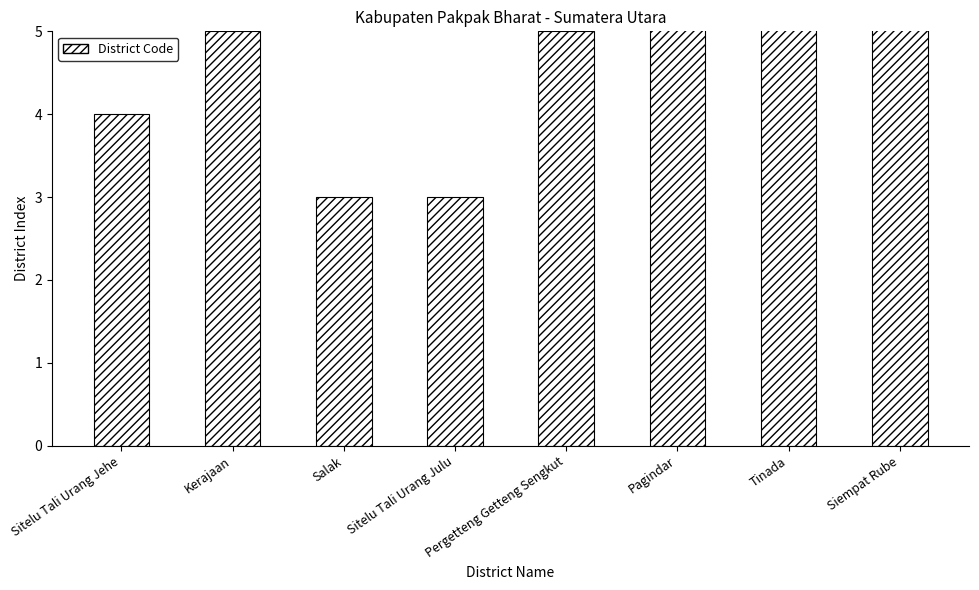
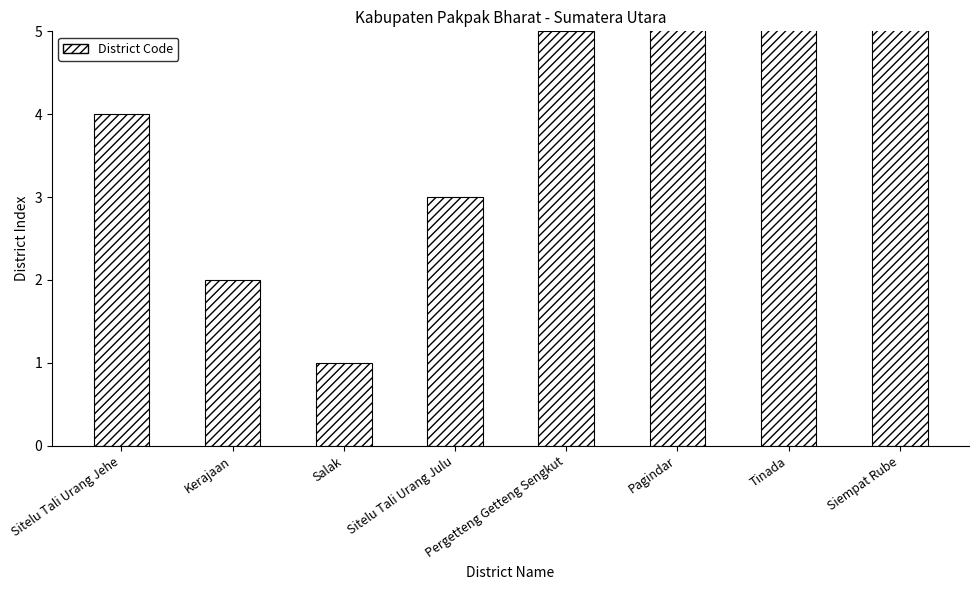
  {
    "Sitelu Tali Urang Jehe": 4,
-   "Kerajaan": 5,
-   "Salak": 3,
+   "Kerajaan": 2,
+   "Salak": 1,
    "Sitelu Tali Urang Julu": 3,
    "Pergetteng Getteng Sengkut": 5
  }
